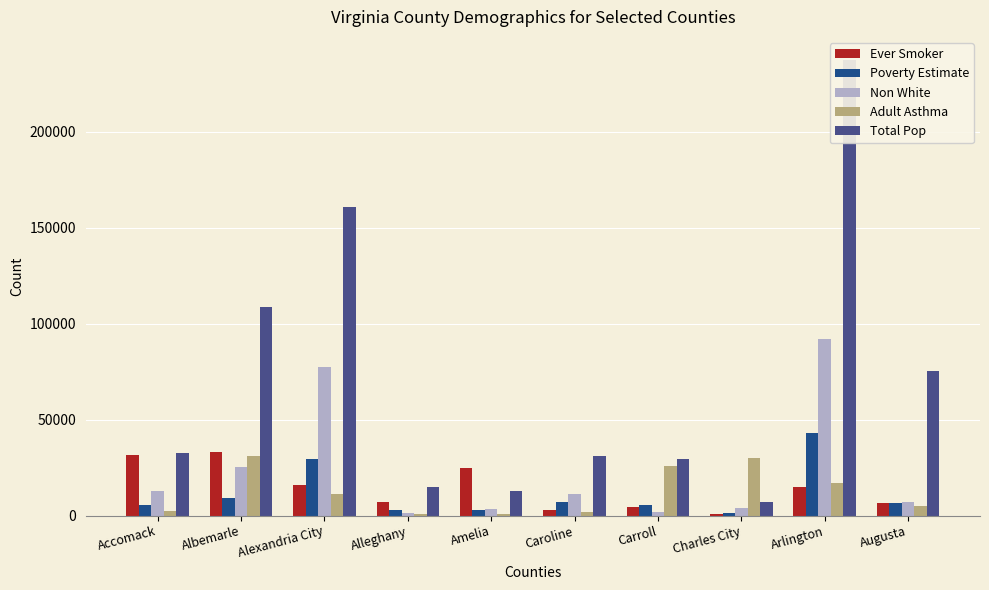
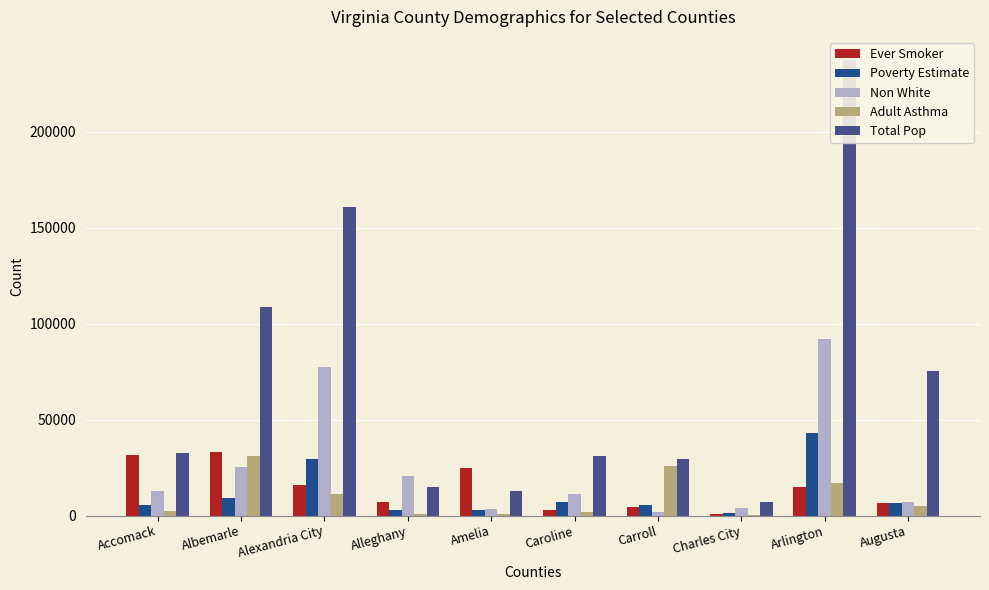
  {
    "Ever Smoker": {
      "Accomack": 32000,
      "Albemarle": 33000,
      "Alexandria City": 16000,
      "Alleghany": 7000,
      "Amelia": 25000,
      "Caroline": 3000,
      "Carroll": 5000,
      "Arlington": 15000,
      "Augusta": 7000
    },
    "Non White": {
      "Accomack": 13000,
      "Albemarle": 25000,
      "Alexandria City": 77000,
-     "Alleghany": 1000,
+     "Alleghany": 20000,
      "Amelia": 3000,
      "Caroline": 11000,
      "Carroll": 2000,
      "Charles City": 4000,
      "Arlington": 92000,
      "Augusta": 7000
    },
    "Adult Asthma": {
      "Accomack": 2000,
      "Albemarle": 31000,
      "Alexandria City": 11000,
      "Caroline": 2000,
      "Carroll": 26000,
-     "Charles City": 30000,
+     "Charles City": 0,
      "Arlington": 17000,
      "Augusta": 5000
    }
  }
